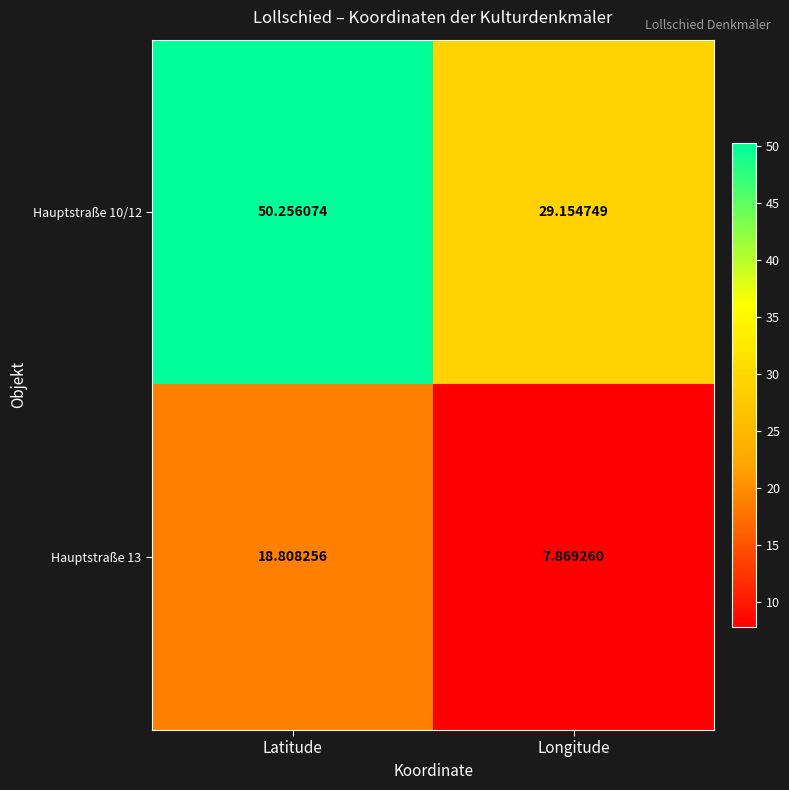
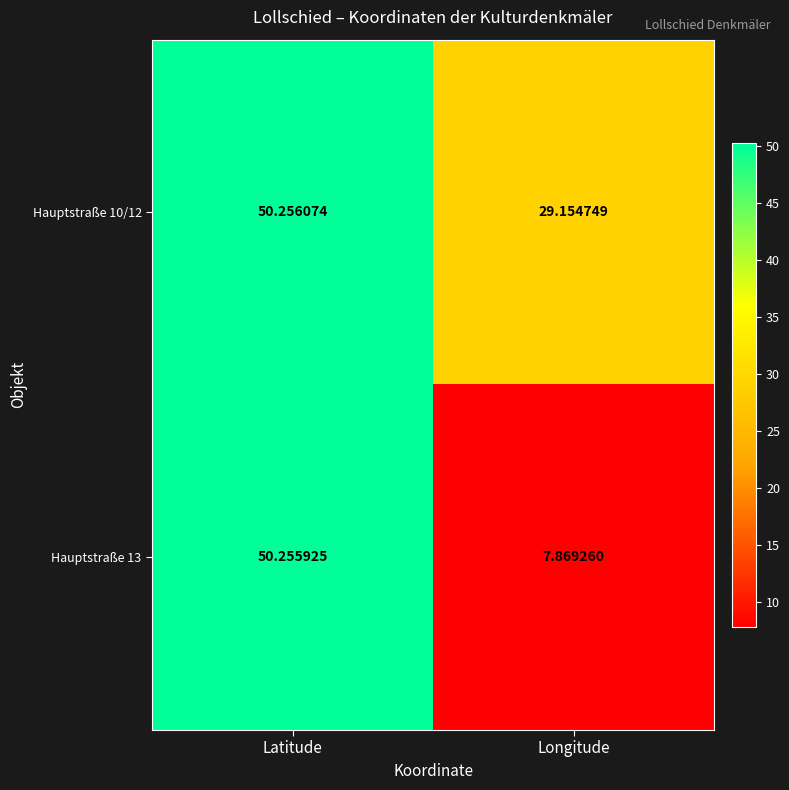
  {
    "Hauptstraße 10/12": {
      "Latitude": 50.256074,
      "Longitude": 29.154749
    },
    "Hauptstraße 13": {
-     "Latitude": 18.808256,
+     "Latitude": 50.255925,
      "Longitude": 7.869260
    }
  }
